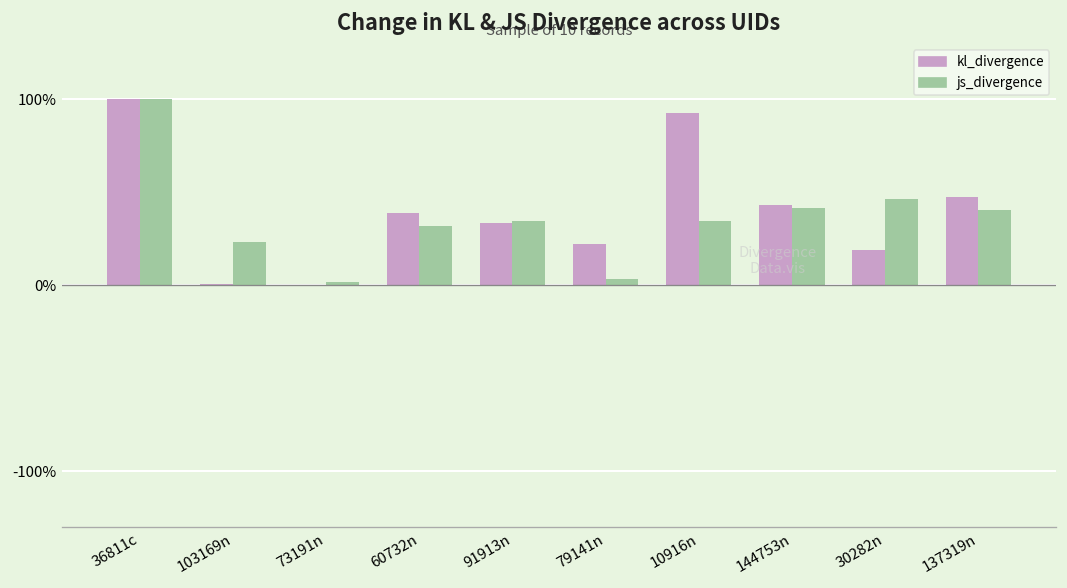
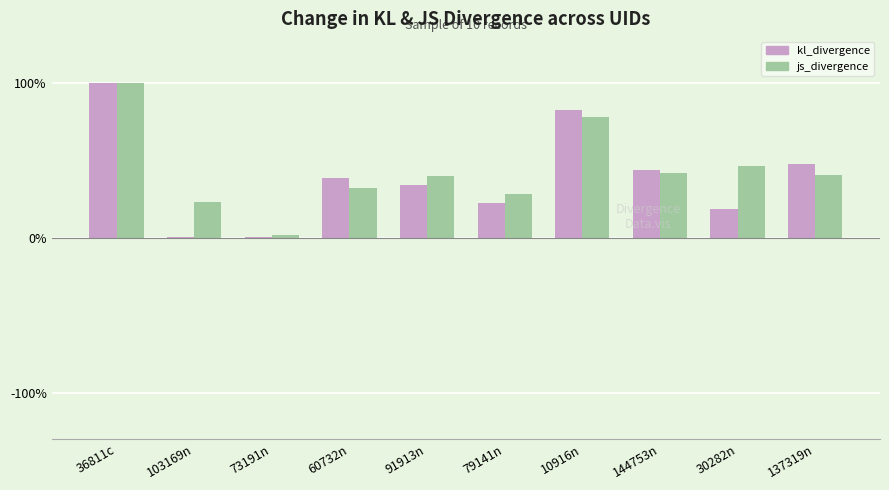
  {
    "kl_divergence": {
      "36811c": "100%",
      "60732n": "39%",
      "91913n": "34%",
      "79141n": "22%",
-     "10916n": "93%",
+     "10916n": "83%",
      "144753n": "43%",
      "30282n": "19%",
      "137319n": "47%"
    },
    "js_divergence": {
      "36811c": "100%",
      "103169n": "23%",
      "60732n": "32%",
-     "91913n": "34%",
-     "79141n": "3%",
-     "10916n": "34%",
+     "91913n": "40%",
+     "79141n": "28%",
+     "10916n": "78%",
      "144753n": "42%",
      "30282n": "46%",
      "137319n": "40%"
    }
  }
